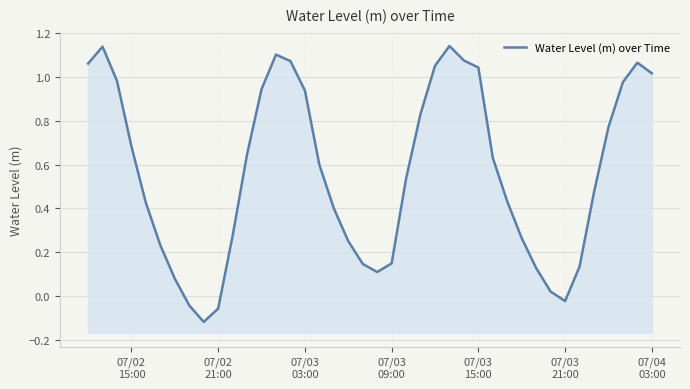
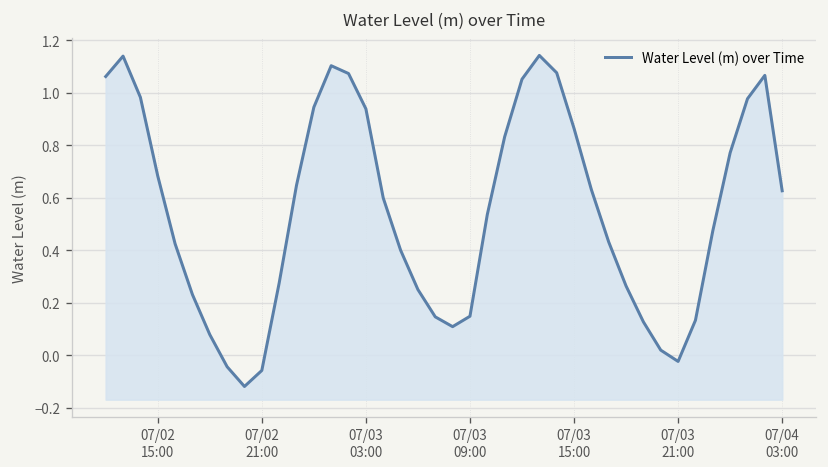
  {
    "07/02 15:00": 0.68,
    "07/02 21:00": -0.06,
    "07/03 03:00": 0.94,
    "07/03 09:00": 0.15,
-   "07/03 15:00": 1.04,
+   "07/03 15:00": 0.86,
    "07/03 21:00": -0.02,
-   "07/04 03:00": 1.02
+   "07/04 03:00": 0.63
  }
